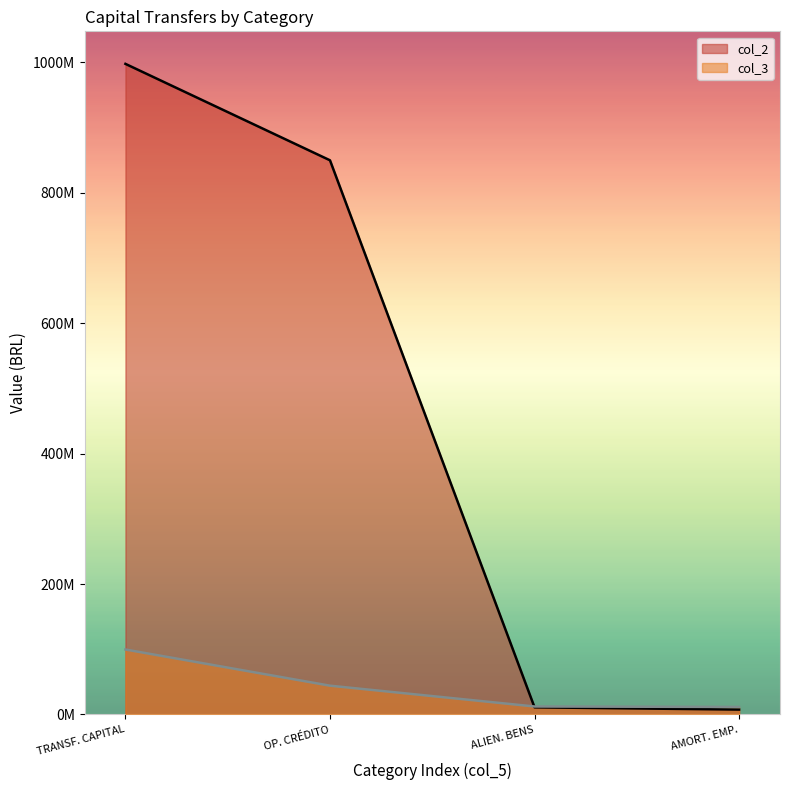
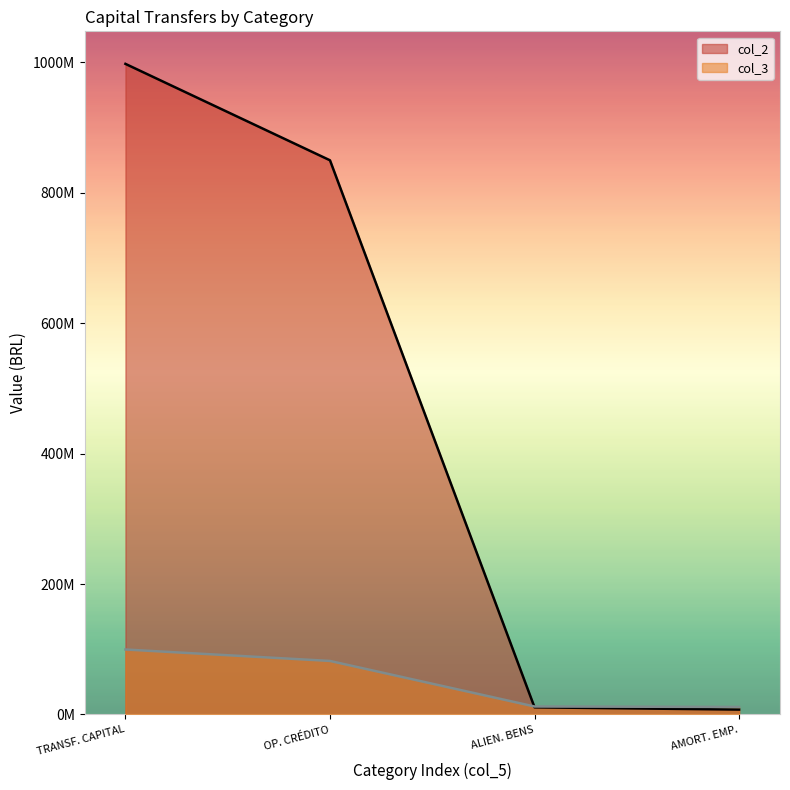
  {
    "col_2": {
      "TRANSF. CAPITAL": 1000000000,
      "OP. CRÉDITO": 850000000,
      "AMORT. EMP.": 10000000
    },
    "col_3": {
      "TRANSF. CAPITAL": 100000000,
-     "OP. CRÉDITO": 40000000,
+     "OP. CRÉDITO": 80000000,
      "AMORT. EMP.": 10000000
    }
  }
